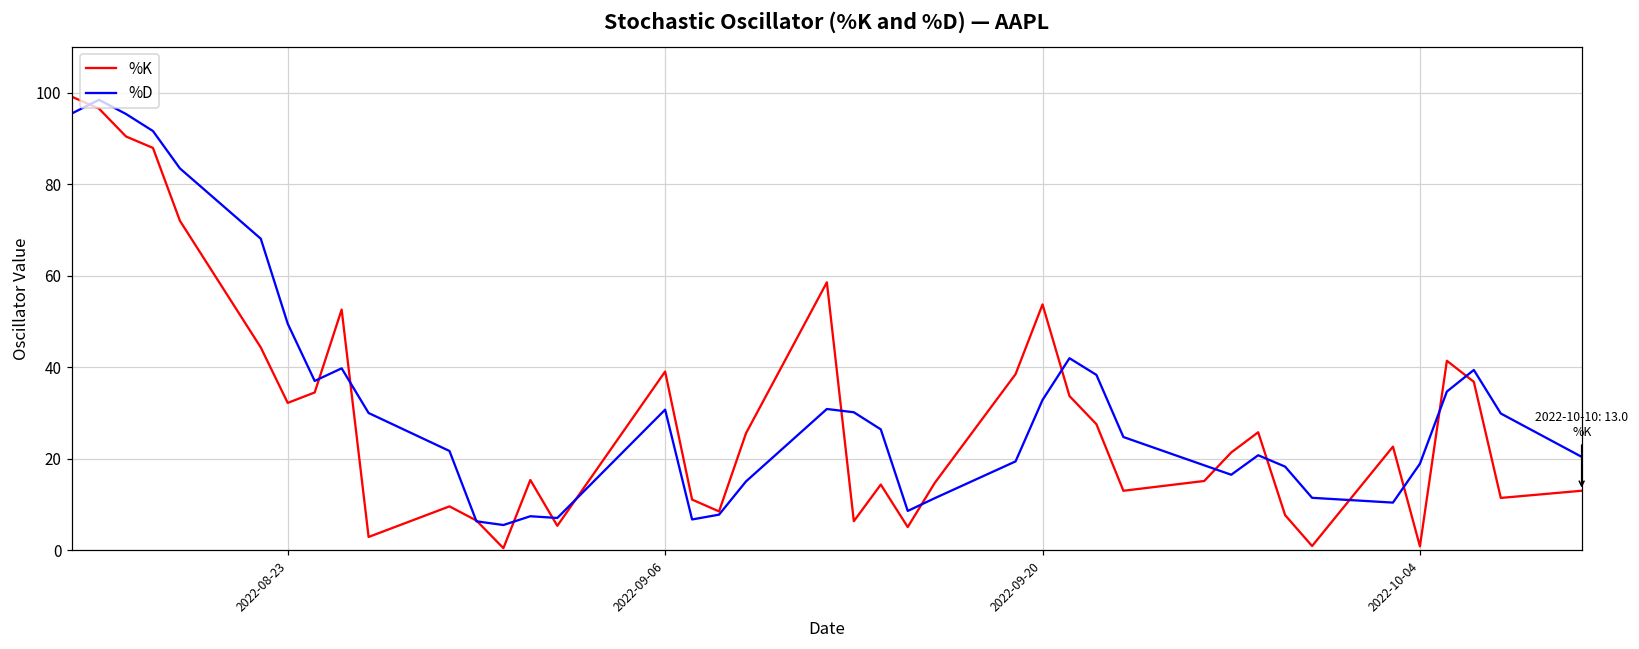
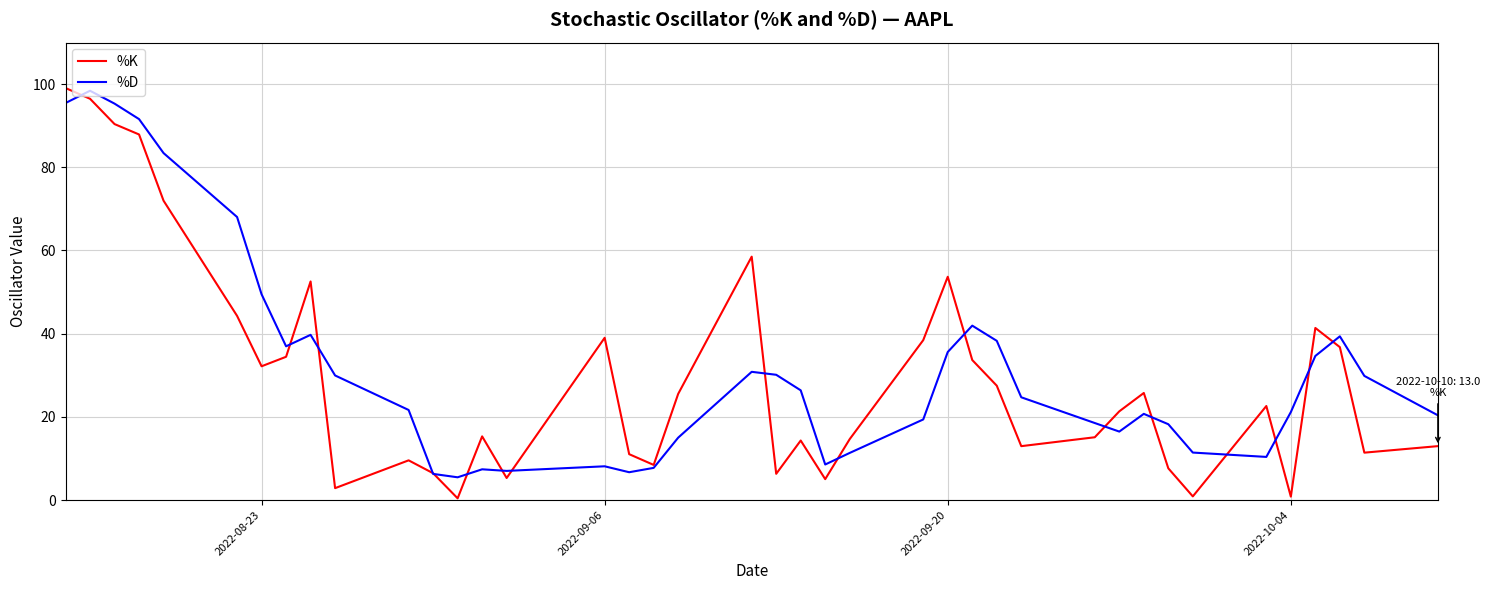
  {
    "%K": {
      "2022-08-23": 32,
      "2022-09-06": 39,
      "2022-09-20": 54,
      "2022-10-04": 1
    },
    "%D": {
      "2022-08-23": 49,
-     "2022-09-06": 31,
-     "2022-09-20": 33,
-     "2022-10-04": 19
+     "2022-09-06": 8,
+     "2022-09-20": 36,
+     "2022-10-04": 21
    }
  }
